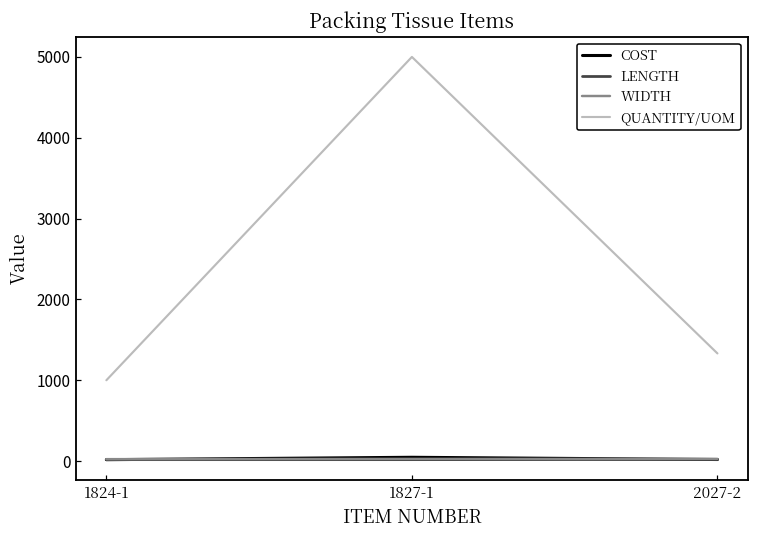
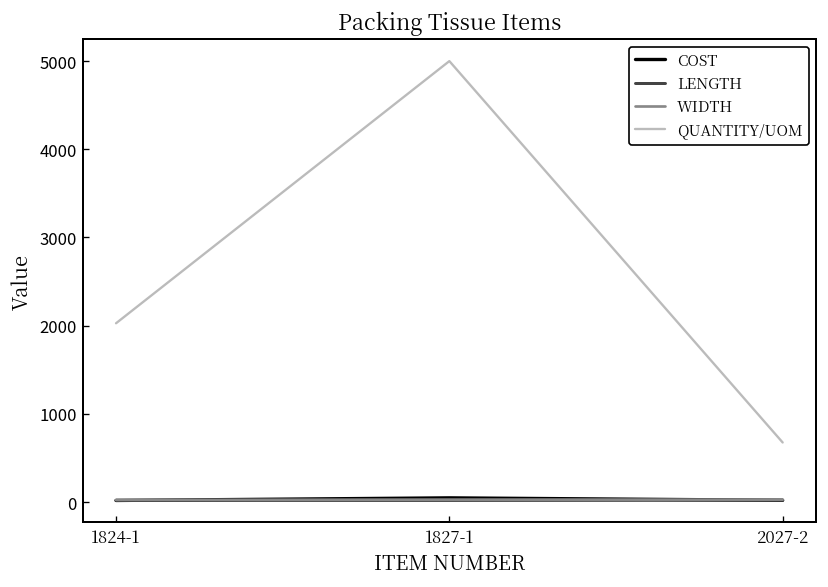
  {
    "QUANTITY/UOM": {
-     "1824-1": 1000,
+     "1824-1": 2000,
      "1827-1": 5000,
-     "2027-2": 1300
+     "2027-2": 700
    }
  }
